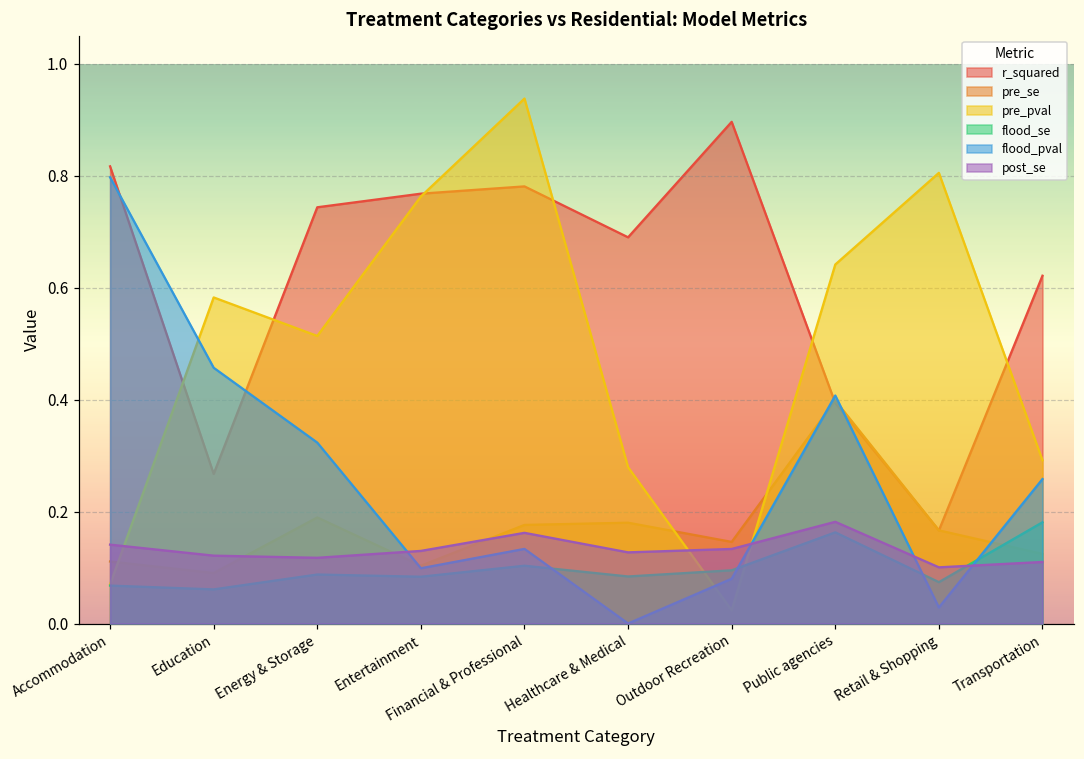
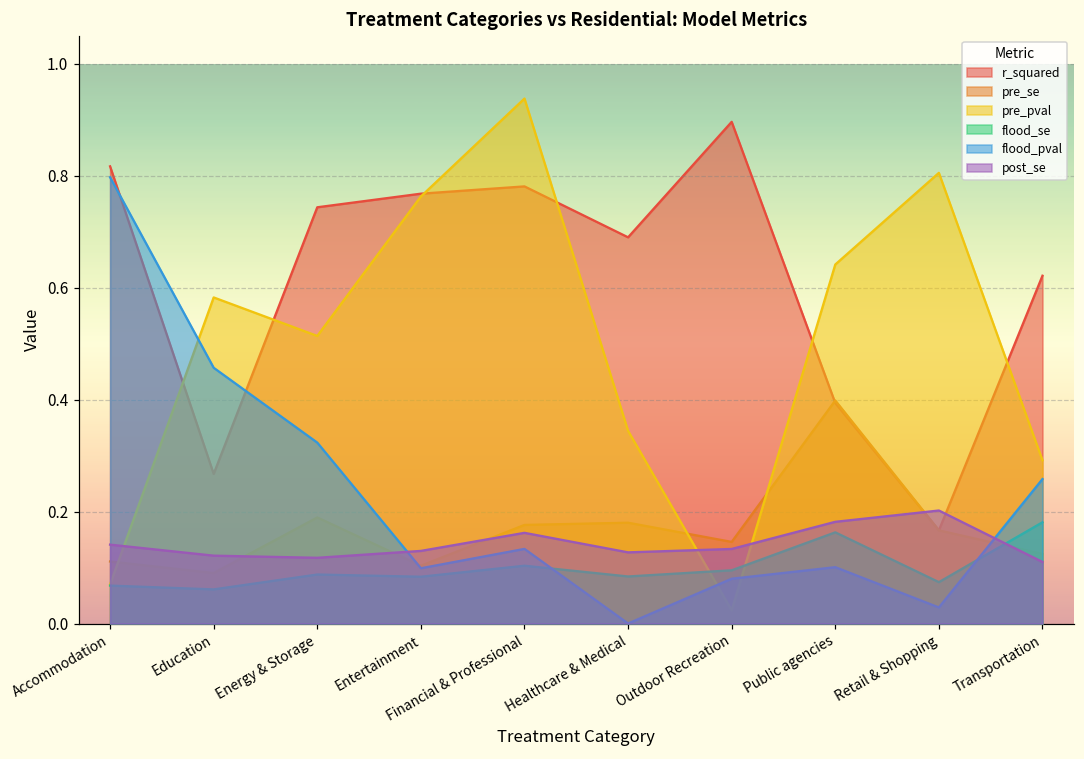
  {
    "pre_pval": {
      "Education": 0.58,
      "Energy & Storage": 0.51,
      "Financial & Professional": 0.94,
-     "Healthcare & Medical": 0.28,
+     "Healthcare & Medical": 0.34,
      "Outdoor Recreation": 0.02,
      "Public agencies": 0.64,
      "Retail & Shopping": 0.80,
      "Transportation": 0.29
    },
    "flood_se": {
      "Education": 0.06,
      "Energy & Storage": 0.09,
      "Entertainment": 0.08,
      "Financial & Professional": 0.10,
      "Healthcare & Medical": 0.08,
      "Outdoor Recreation": 0.10,
      "Public agencies": 0.16,
      "Retail & Shopping": 0.07,
      "Transportation": 0.18
    },
    "flood_pval": {
      "Accommodation": 0.80,
      "Education": 0.46,
      "Energy & Storage": 0.32,
      "Financial & Professional": 0.13,
      "Healthcare & Medical": 0.00,
      "Outdoor Recreation": 0.08,
-     "Public agencies": 0.41,
+     "Public agencies": 0.10,
      "Retail & Shopping": 0.03,
      "Transportation": 0.26
    },
    "post_se": {
      "Accommodation": 0.14,
      "Education": 0.12,
      "Energy & Storage": 0.12,
      "Entertainment": 0.13,
      "Financial & Professional": 0.16,
      "Healthcare & Medical": 0.13,
      "Outdoor Recreation": 0.13,
      "Public agencies": 0.18,
-     "Retail & Shopping": 0.10,
+     "Retail & Shopping": 0.20,
      "Transportation": 0.11
    }
  }
